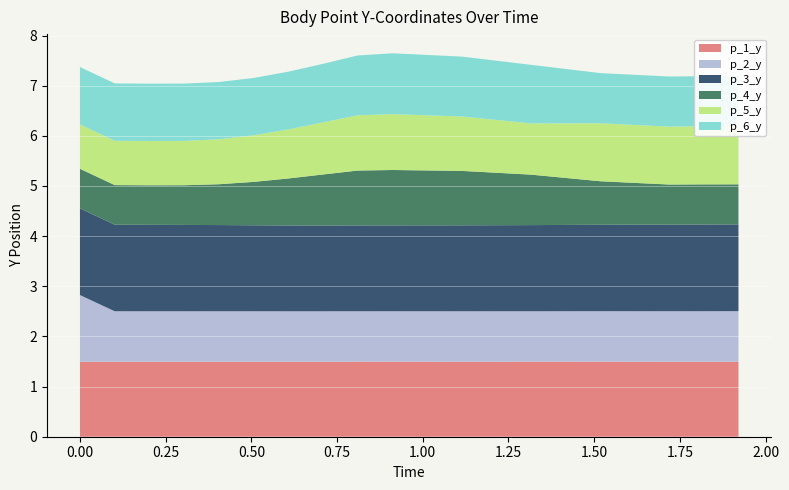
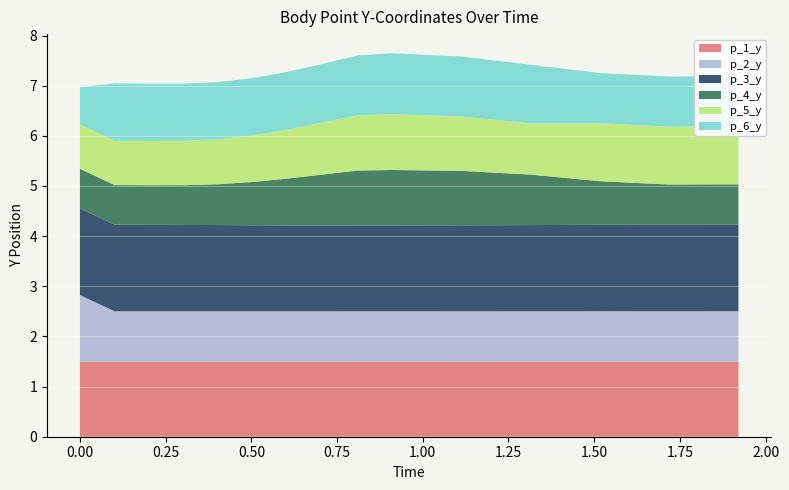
  {
    "p_1_y": {
      "0.00": 1.5
    },
    "p_2_y": {
      "0.00": 1.3
    },
    "p_5_y": {
      "0.00": 0.9
    },
    "p_6_y": {
-     "0.00": 1.1
+     "0.00": 0.7
    }
  }
